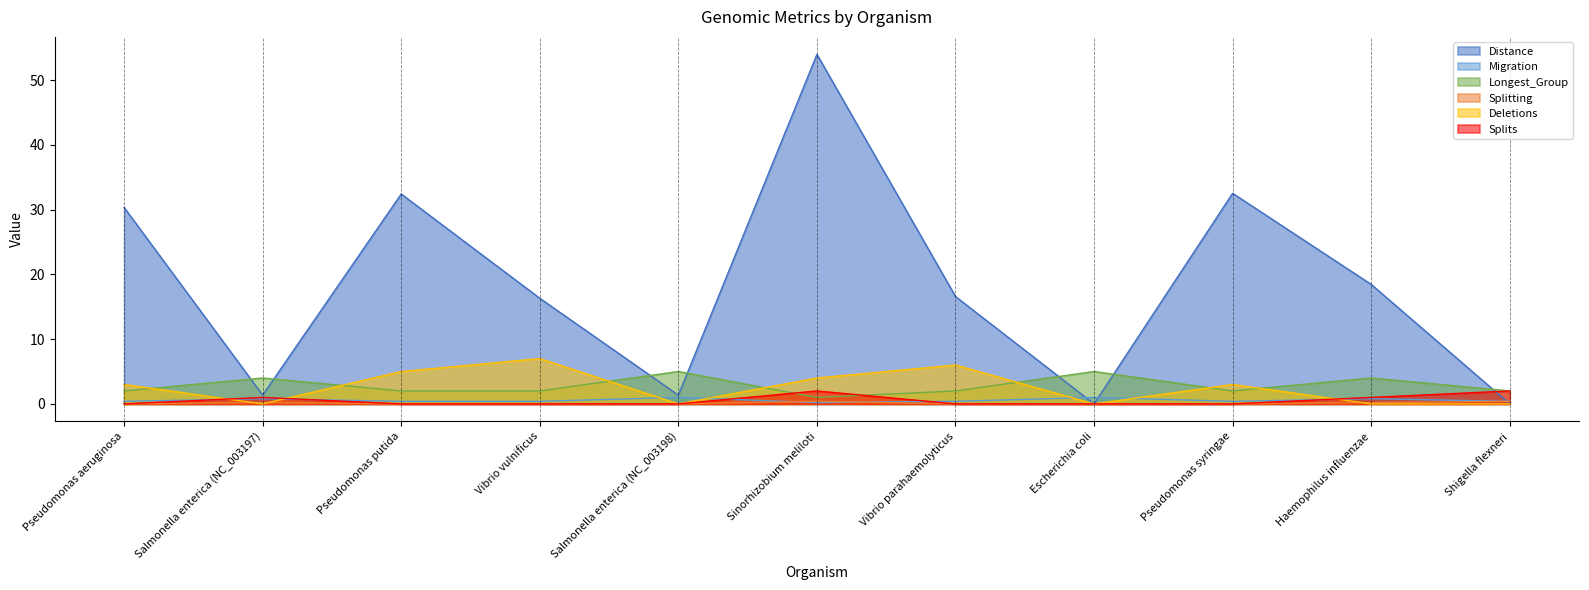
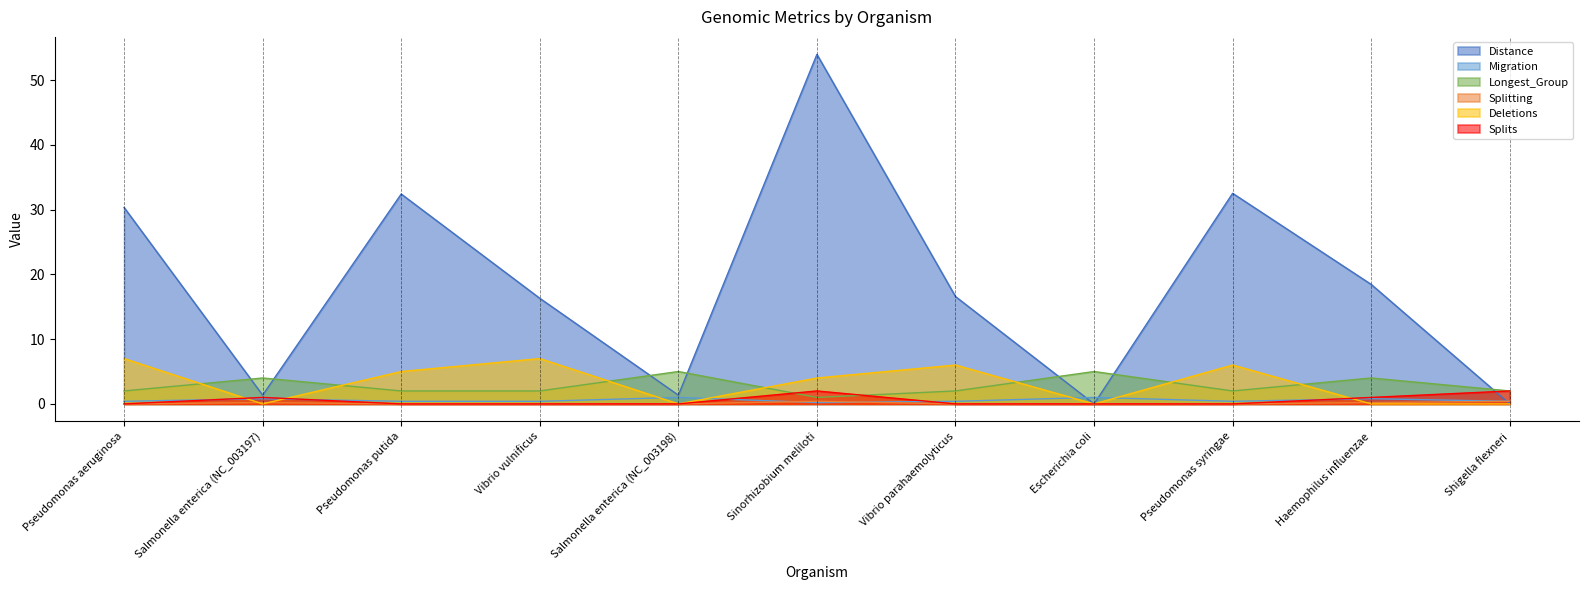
  {
    "Longest_Group": {
      "Pseudomonas aeruginosa": 2,
      "Salmonella enterica (NC_003197)": 4,
      "Pseudomonas putida": 2,
      "Vibrio vulnificus": 2,
      "Salmonella enterica (NC_003198)": 5,
      "Sinorhizobium meliloti": 1,
      "Vibrio parahaemolyticus": 2,
      "Escherichia coli": 5,
      "Pseudomonas syringae": 2,
      "Haemophilus influenzae": 4
    },
    "Deletions": {
-     "Pseudomonas aeruginosa": 3,
+     "Pseudomonas aeruginosa": 7,
      "Pseudomonas putida": 5,
      "Vibrio vulnificus": 7,
      "Sinorhizobium meliloti": 4,
      "Vibrio parahaemolyticus": 6,
-     "Pseudomonas syringae": 3
+     "Pseudomonas syringae": 6
    },
    "Splits": {
      "Sinorhizobium meliloti": 2
    }
  }
